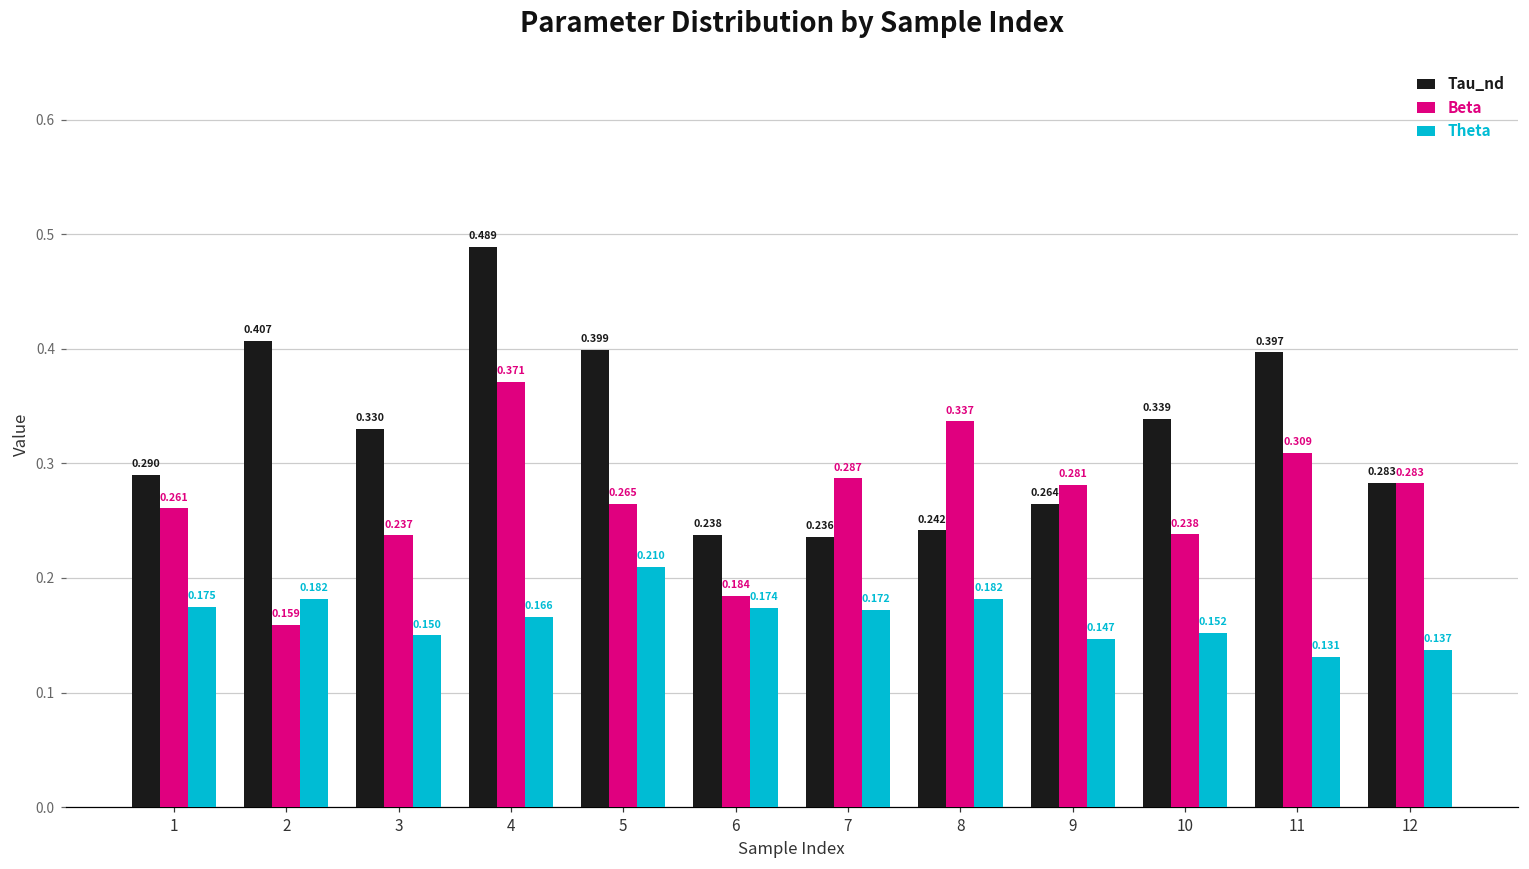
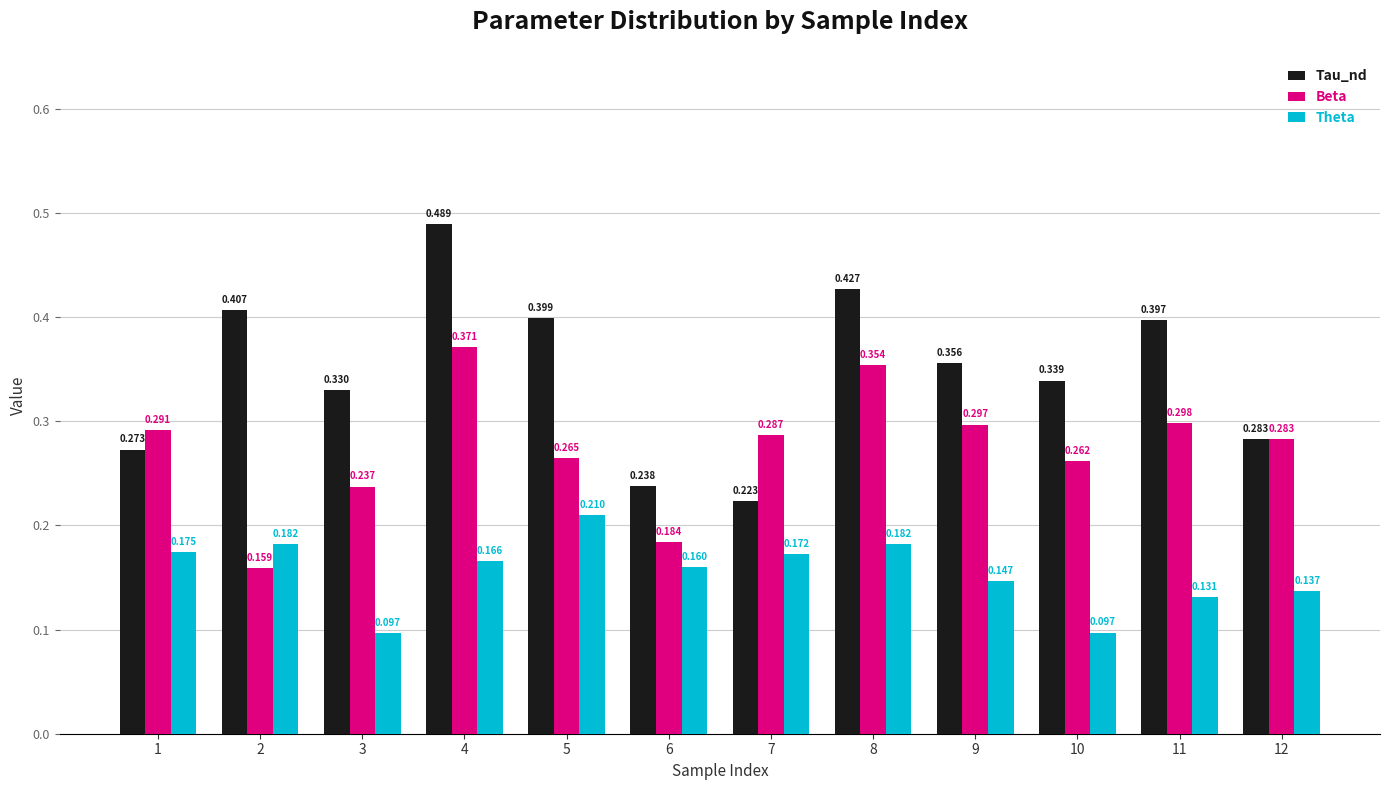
  {
    "Tau_nd": {
-     "1": 0.290,
+     "1": 0.273,
      "2": 0.407,
      "3": 0.330,
      "4": 0.489,
      "5": 0.399,
      "6": 0.238,
-     "7": 0.236,
-     "8": 0.242,
-     "9": 0.264,
+     "7": 0.223,
+     "8": 0.427,
+     "9": 0.356,
      "10": 0.339,
      "11": 0.397,
      "12": 0.283
    },
    "Beta": {
-     "1": 0.261,
+     "1": 0.291,
      "2": 0.159,
      "3": 0.237,
      "4": 0.371,
      "5": 0.265,
      "6": 0.184,
      "7": 0.287,
-     "8": 0.337,
-     "9": 0.281,
-     "10": 0.238,
-     "11": 0.309,
+     "8": 0.354,
+     "9": 0.297,
+     "10": 0.262,
+     "11": 0.298,
      "12": 0.283
    },
    "Theta": {
      "1": 0.175,
      "2": 0.182,
-     "3": 0.150,
+     "3": 0.097,
      "4": 0.166,
      "5": 0.210,
-     "6": 0.174,
+     "6": 0.160,
      "7": 0.172,
      "8": 0.182,
      "9": 0.147,
-     "10": 0.152,
+     "10": 0.097,
      "11": 0.131,
      "12": 0.137
    }
  }
